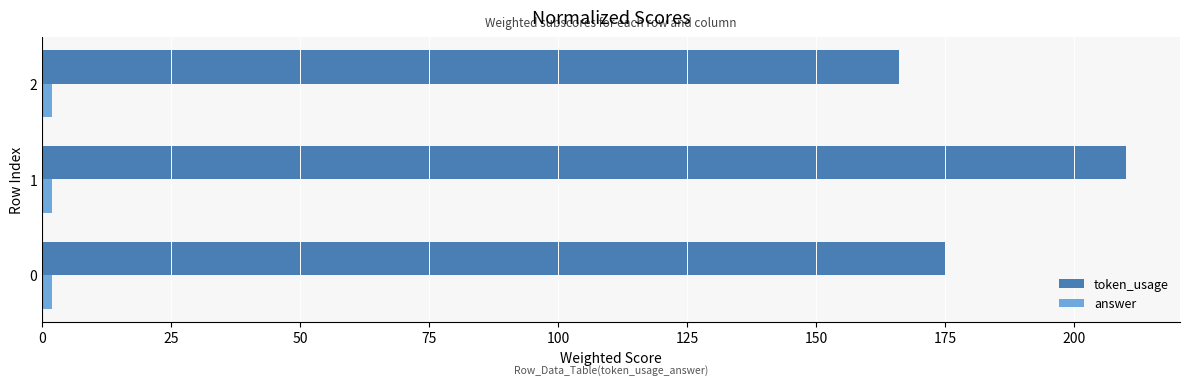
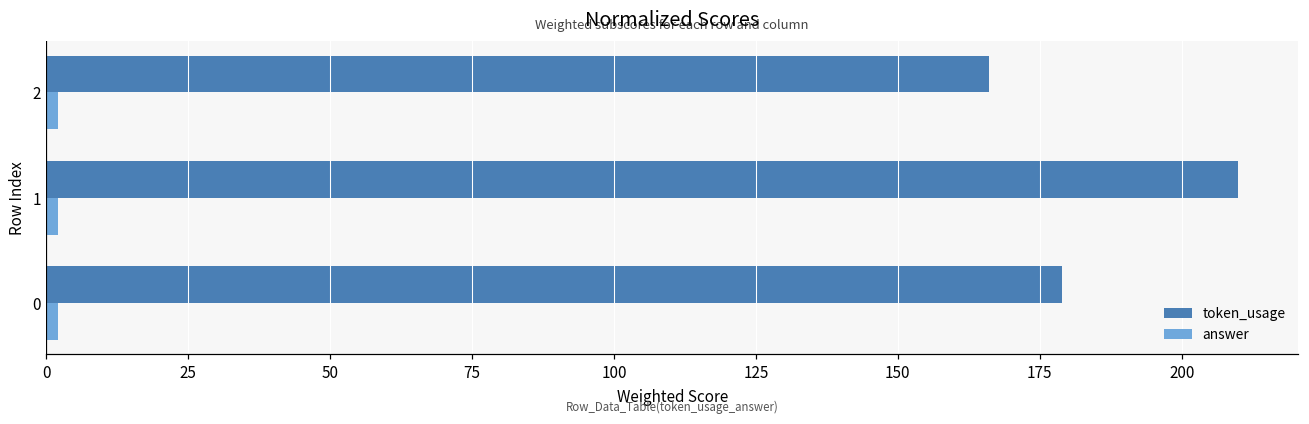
  {
    "token_usage": {
      "2": 166,
      "1": 210,
-     "0": 175
+     "0": 179
    },
    "answer": {
      "2": 2,
      "1": 2,
      "0": 2
    }
  }
